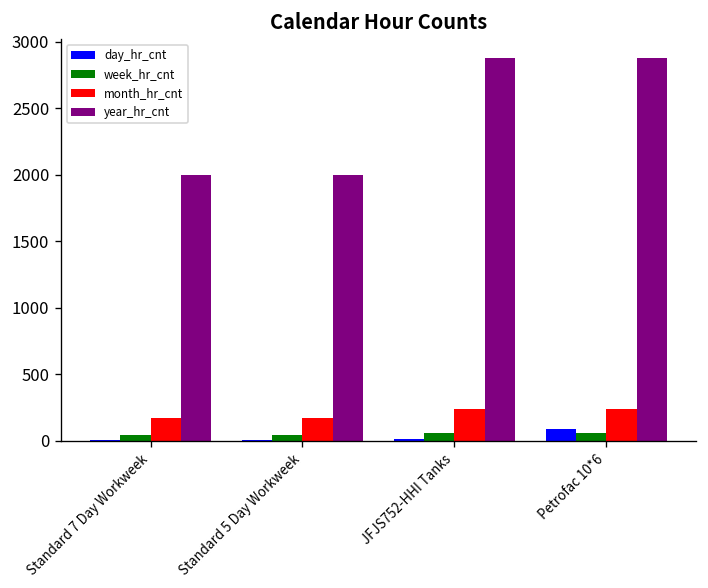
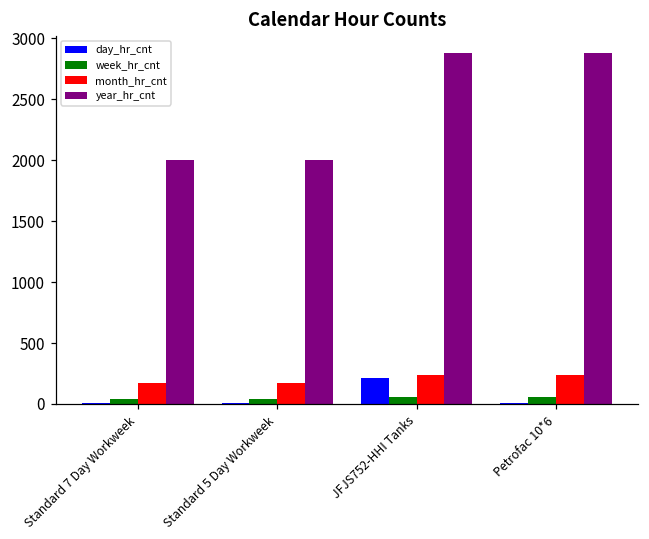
  {
    "day_hr_cnt": {
-     "JFJS752-HHI Tanks": 10,
-     "Petrofac 10*6": 90
+     "JFJS752-HHI Tanks": 210,
+     "Petrofac 10*6": 10
    },
    "week_hr_cnt": {
      "Standard 7 Day Workweek": 40,
      "Standard 5 Day Workweek": 40,
      "JFJS752-HHI Tanks": 60,
      "Petrofac 10*6": 60
    },
    "month_hr_cnt": {
      "Standard 7 Day Workweek": 170,
      "Standard 5 Day Workweek": 170,
      "JFJS752-HHI Tanks": 240,
      "Petrofac 10*6": 240
    },
    "year_hr_cnt": {
      "Standard 7 Day Workweek": 2000,
      "Standard 5 Day Workweek": 2000,
      "JFJS752-HHI Tanks": 2880,
      "Petrofac 10*6": 2880
    }
  }
